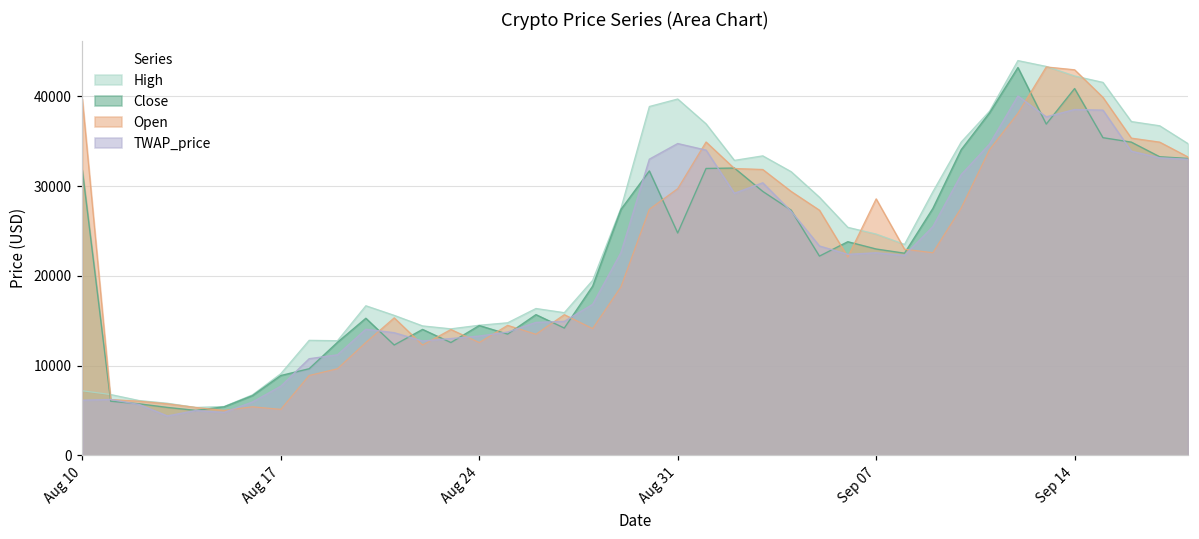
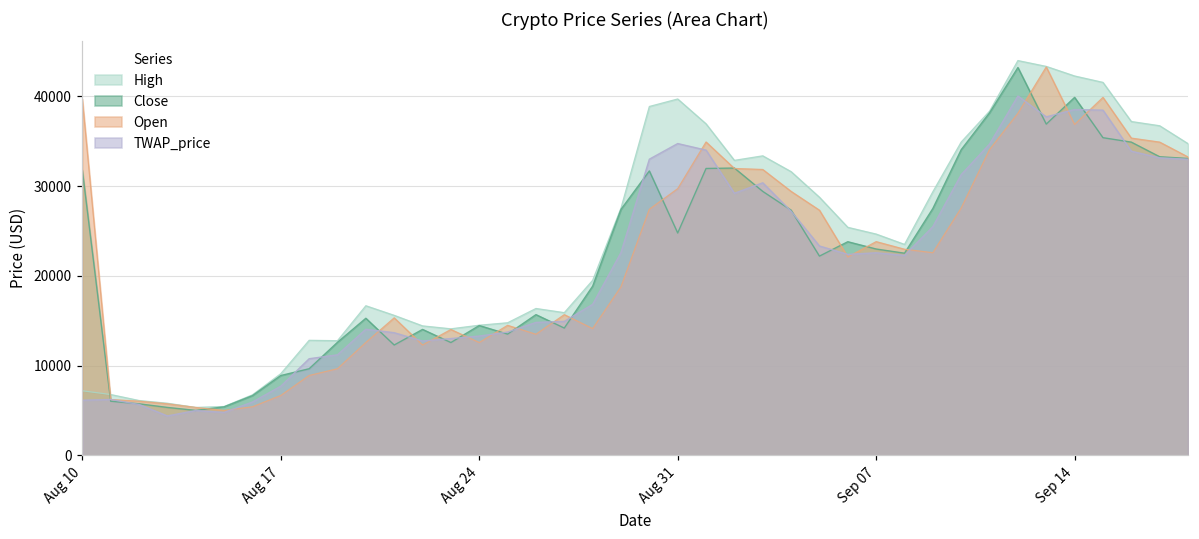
  {
    "Close": {
      "Aug 10": 32000,
      "Aug 31": 25000,
      "Sep 07": 23000,
-     "Sep 14": 41000
+     "Sep 14": 40000
    },
    "Open": {
      "Aug 10": 40000,
-     "Aug 17": 5000,
+     "Aug 17": 7000,
      "Aug 24": 13000,
      "Aug 31": 30000,
-     "Sep 07": 29000,
-     "Sep 14": 43000
+     "Sep 07": 24000,
+     "Sep 14": 37000
    }
  }
